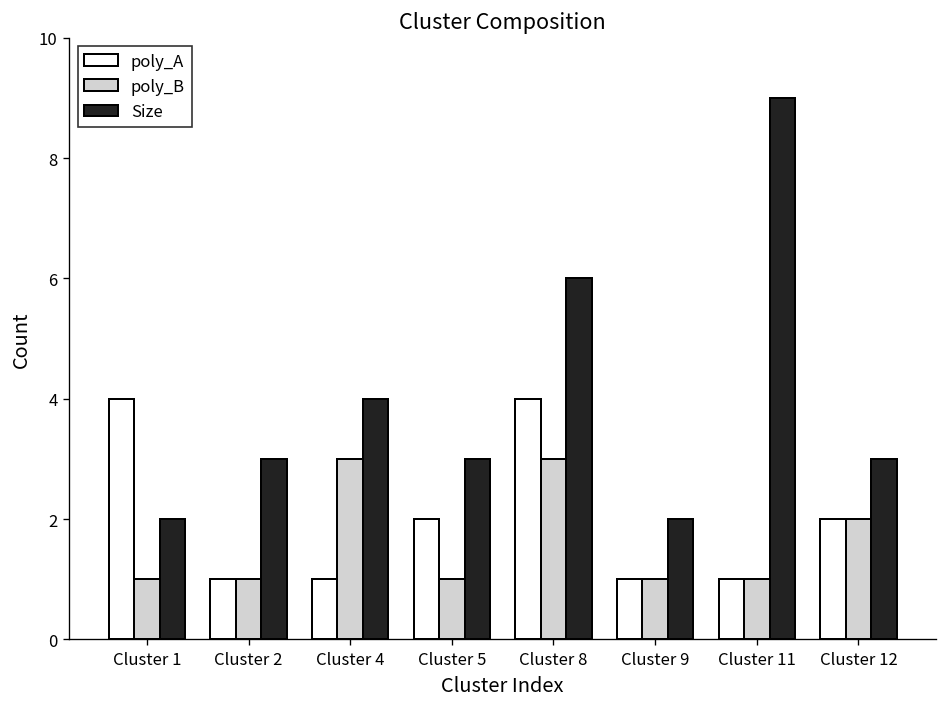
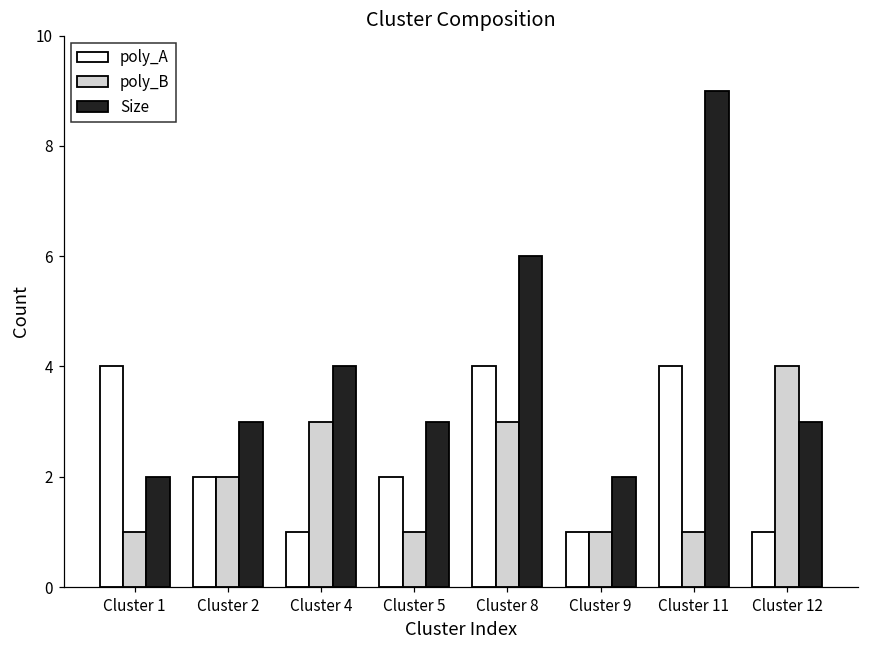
  {
    "poly_A": {
      "Cluster 1": 4,
-     "Cluster 2": 1,
+     "Cluster 2": 2,
      "Cluster 4": 1,
      "Cluster 5": 2,
      "Cluster 8": 4,
      "Cluster 9": 1,
-     "Cluster 11": 1,
-     "Cluster 12": 2
+     "Cluster 11": 4,
+     "Cluster 12": 1
    },
    "poly_B": {
      "Cluster 1": 1,
-     "Cluster 2": 1,
+     "Cluster 2": 2,
      "Cluster 4": 3,
      "Cluster 5": 1,
      "Cluster 8": 3,
      "Cluster 9": 1,
      "Cluster 11": 1,
-     "Cluster 12": 2
+     "Cluster 12": 4
    },
    "Size": {
      "Cluster 1": 2,
      "Cluster 2": 3,
      "Cluster 4": 4,
      "Cluster 5": 3,
      "Cluster 8": 6,
      "Cluster 9": 2,
      "Cluster 11": 9,
      "Cluster 12": 3
    }
  }
